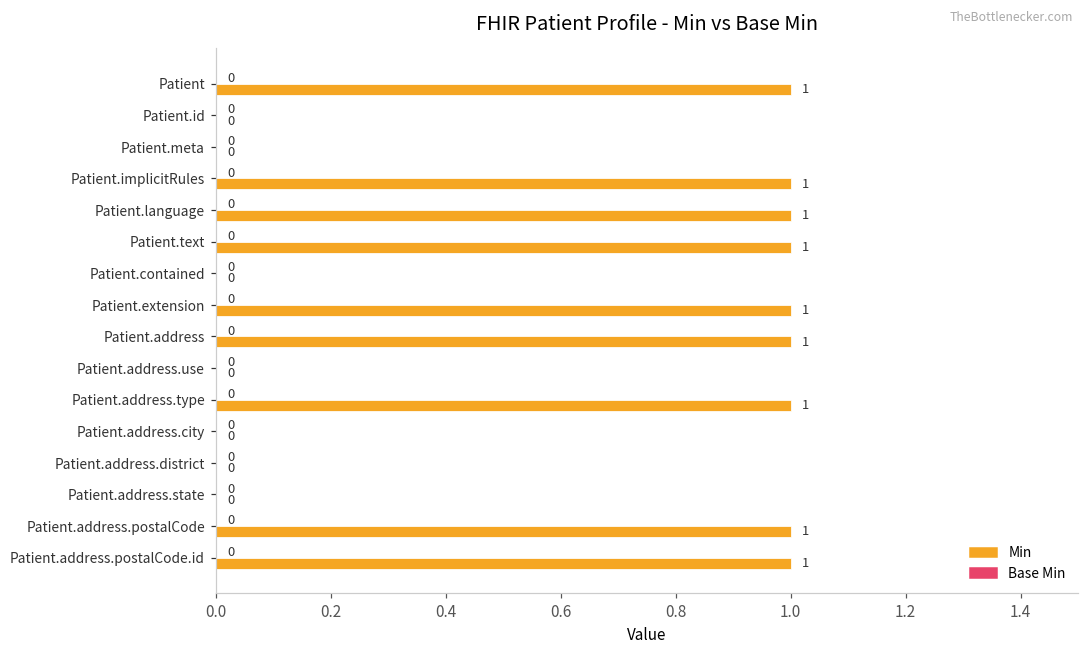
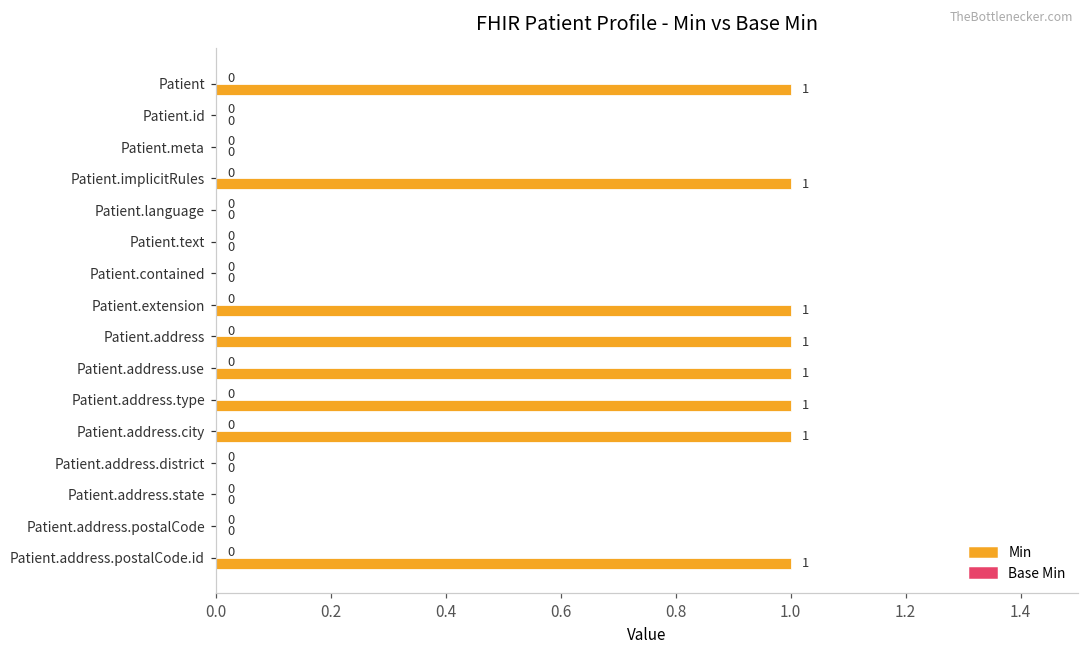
  {
    "Min": {
      "Patient": 1,
      "Patient.implicitRules": 1,
-     "Patient.language": 1,
-     "Patient.text": 1,
+     "Patient.language": 0,
+     "Patient.text": 0,
      "Patient.extension": 1,
      "Patient.address": 1,
-     "Patient.address.use": 0,
+     "Patient.address.use": 1,
      "Patient.address.type": 1,
-     "Patient.address.city": 0,
-     "Patient.address.postalCode": 1,
+     "Patient.address.city": 1,
+     "Patient.address.postalCode": 0,
      "Patient.address.postalCode.id": 1
    },
    "Base Min": {
      "Patient": 0,
      "Patient.implicitRules": 0,
      "Patient.language": 0,
      "Patient.text": 0,
      "Patient.extension": 0,
      "Patient.address": 0,
      "Patient.address.type": 0,
      "Patient.address.postalCode": 0,
      "Patient.address.postalCode.id": 0
    }
  }
